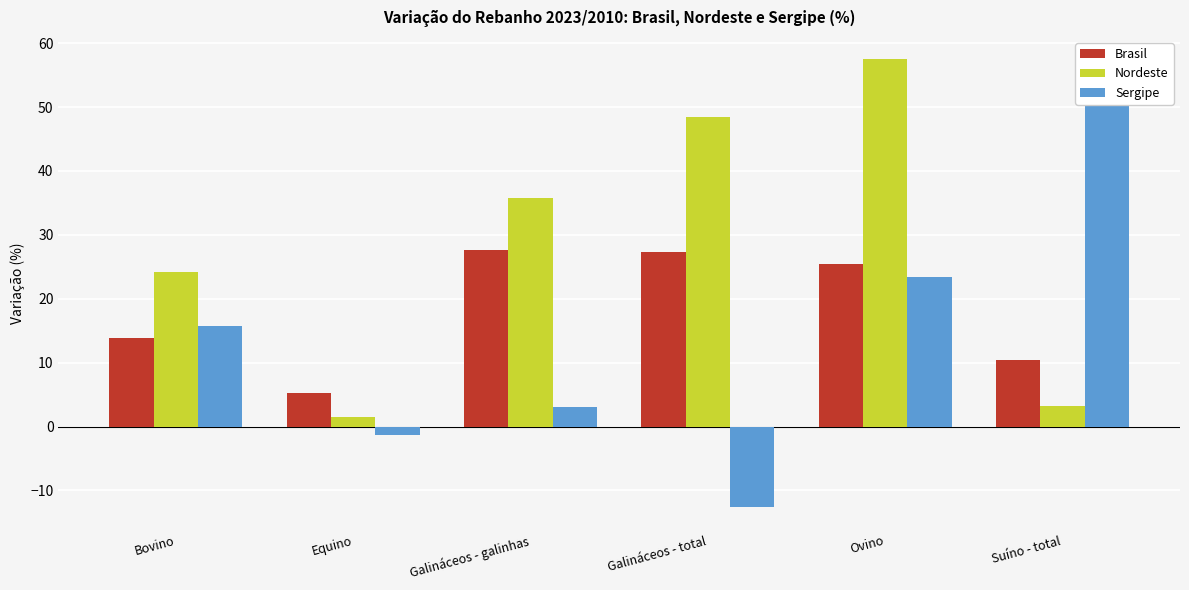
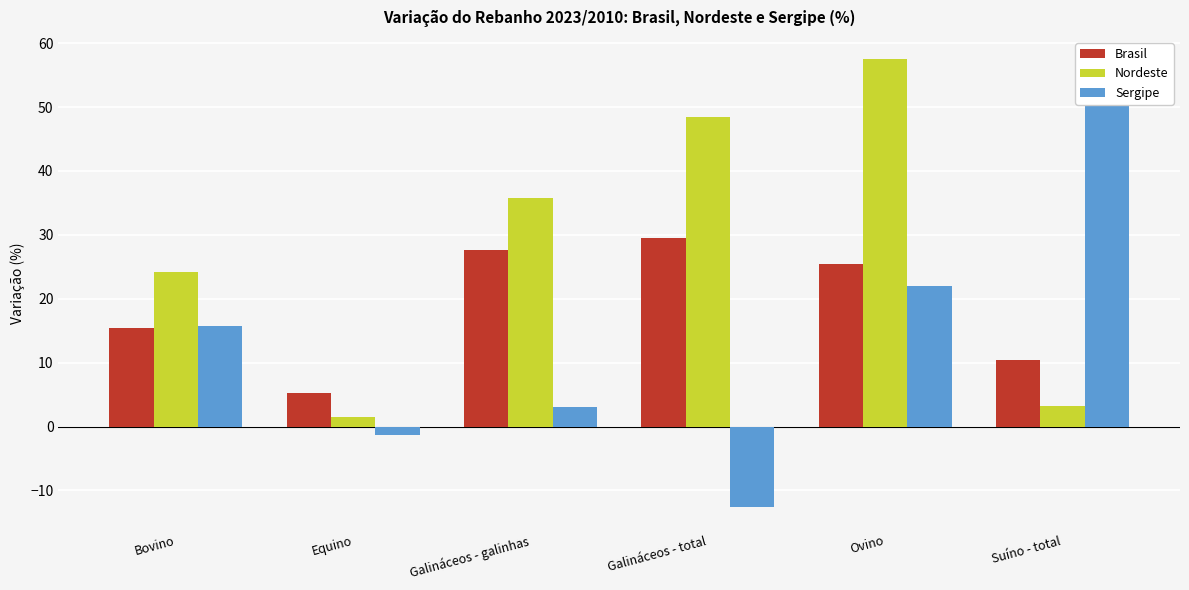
  {
    "Brasil": {
-     "Bovino": 14,
+     "Bovino": 15,
      "Equino": 5,
      "Galináceos - galinhas": 28,
-     "Galináceos - total": 27,
+     "Galináceos - total": 30,
      "Ovino": 25,
      "Suíno - total": 10
    },
    "Nordeste": {
      "Bovino": 24,
      "Equino": 1,
      "Galináceos - galinhas": 36,
      "Galináceos - total": 48,
      "Ovino": 57,
      "Suíno - total": 3
    },
    "Sergipe": {
      "Bovino": 16,
      "Equino": -1,
      "Galináceos - galinhas": 3,
      "Galináceos - total": -13,
-     "Ovino": 23
+     "Ovino": 22
    }
  }
